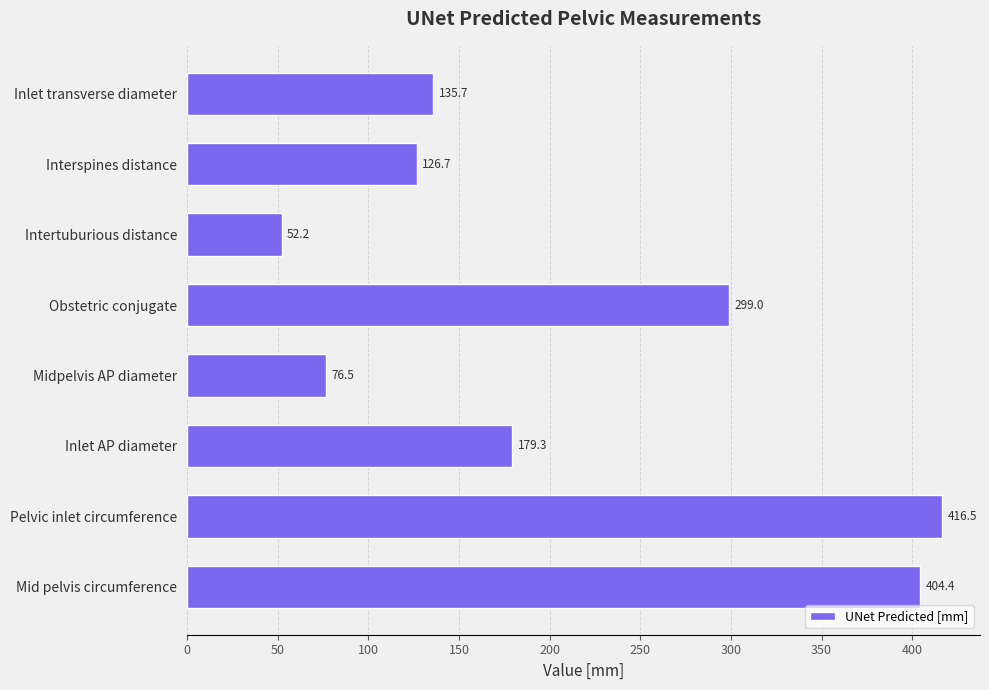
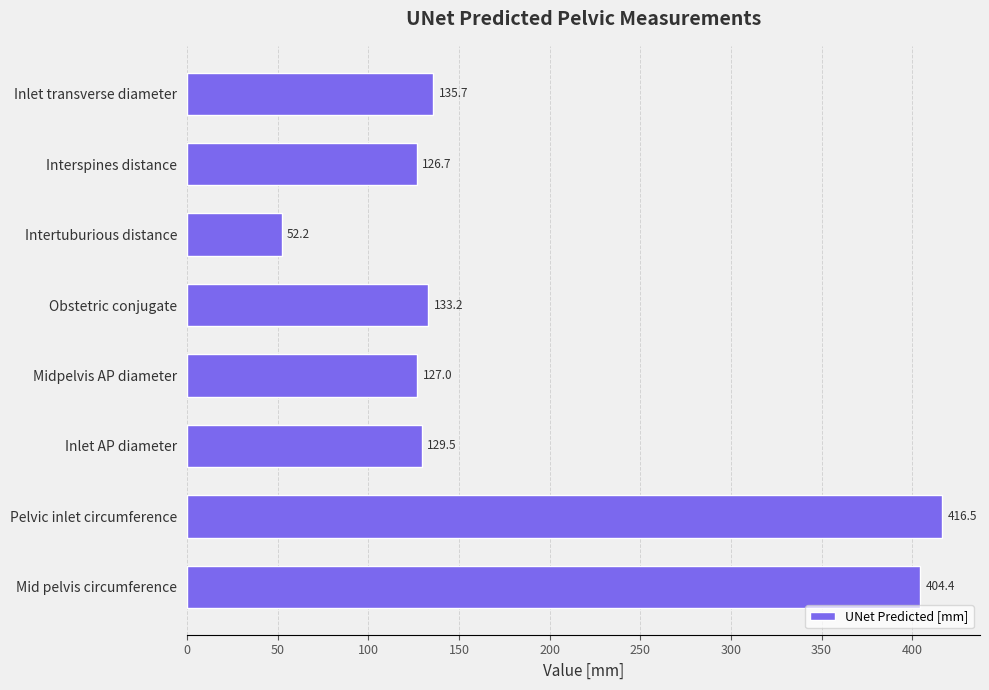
  {
    "Inlet transverse diameter": 135.7,
    "Interspines distance": 126.7,
    "Intertuburious distance": 52.2,
-   "Obstetric conjugate": 299.0,
-   "Midpelvis AP diameter": 76.5,
-   "Inlet AP diameter": 179.3,
+   "Obstetric conjugate": 133.2,
+   "Midpelvis AP diameter": 127.0,
+   "Inlet AP diameter": 129.5,
    "Pelvic inlet circumference": 416.5,
    "Mid pelvis circumference": 404.4
  }
